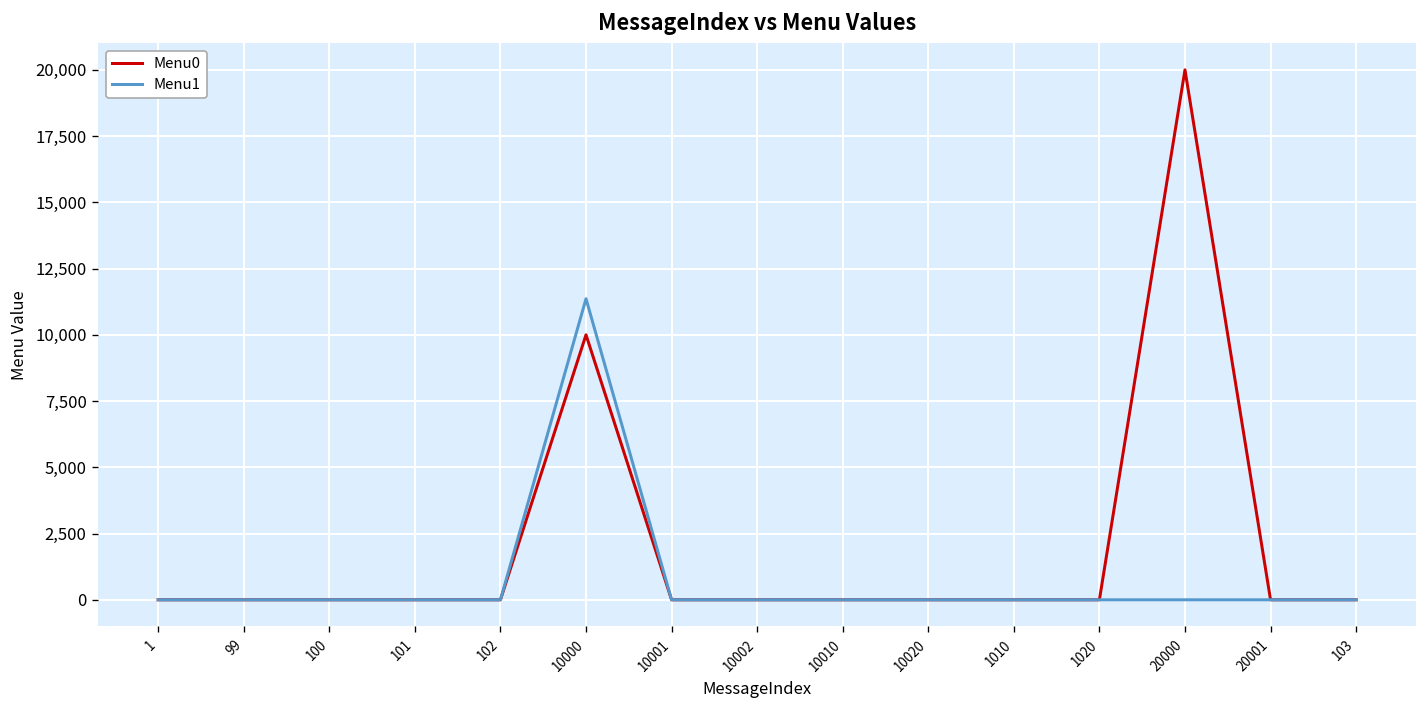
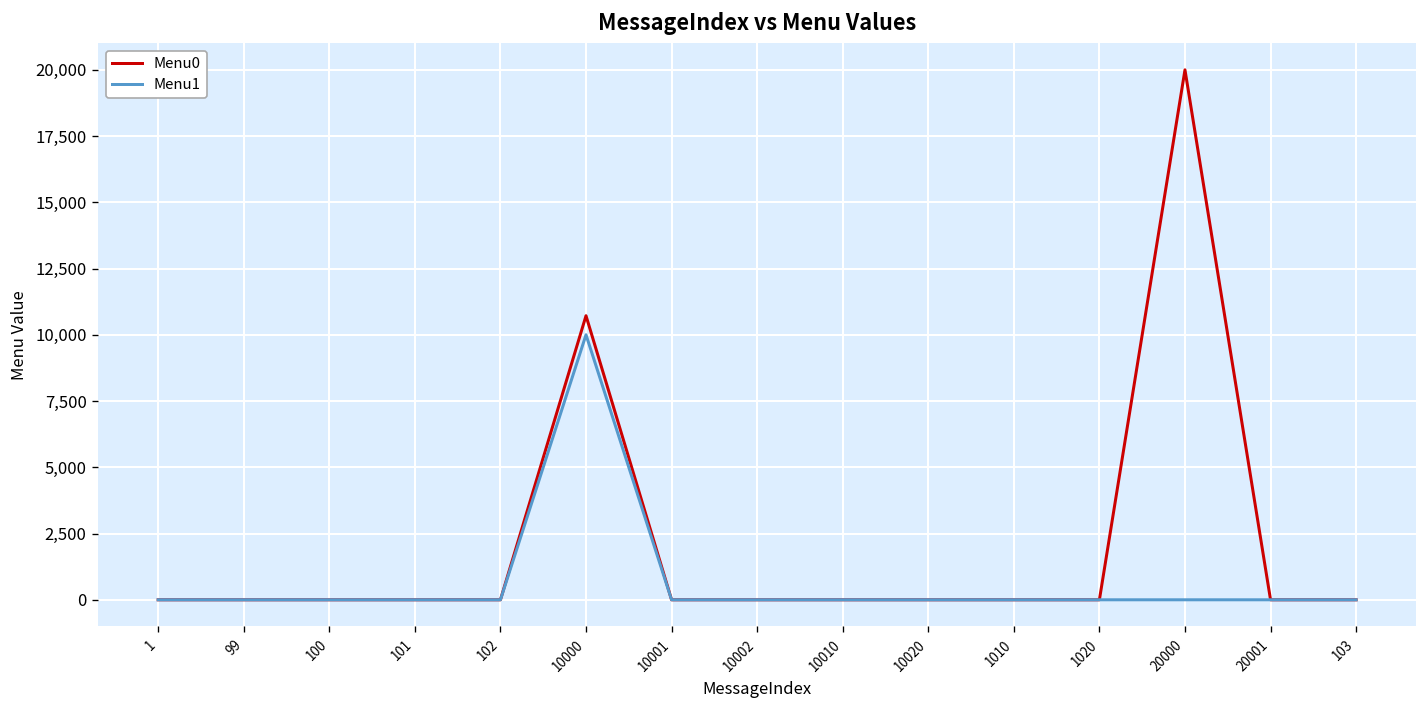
  {
    "Menu0": {
-     "10000": "10,000",
+     "10000": "10,700",
      "20000": "20,000"
    },
    "Menu1": {
-     "10000": "11,400",
+     "10000": "10,000",
      "20000": "0"
    }
  }
